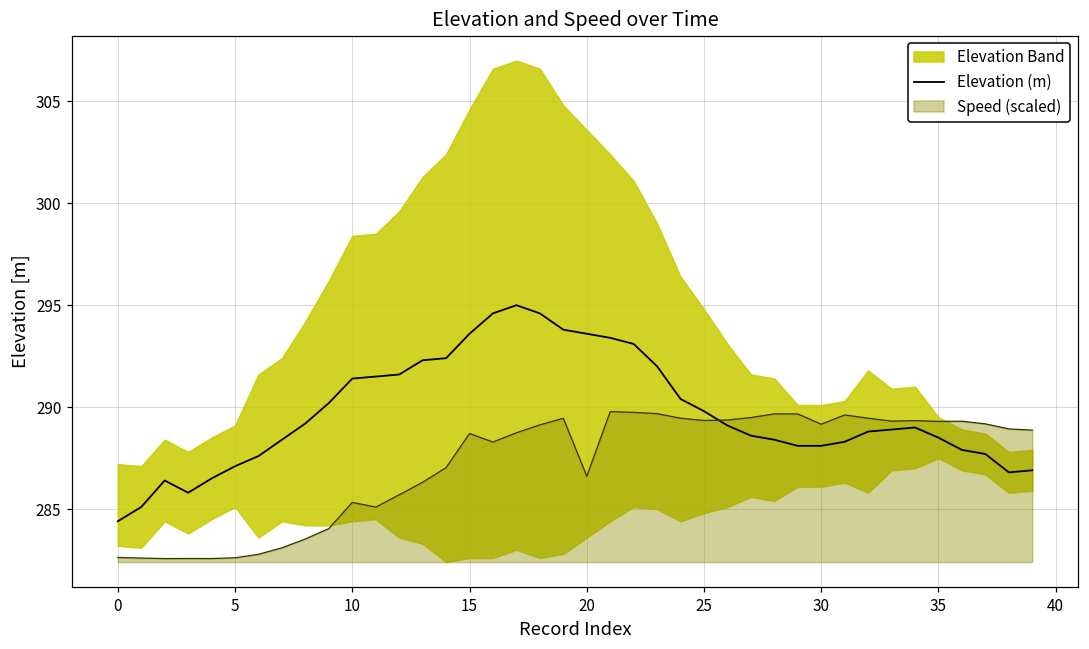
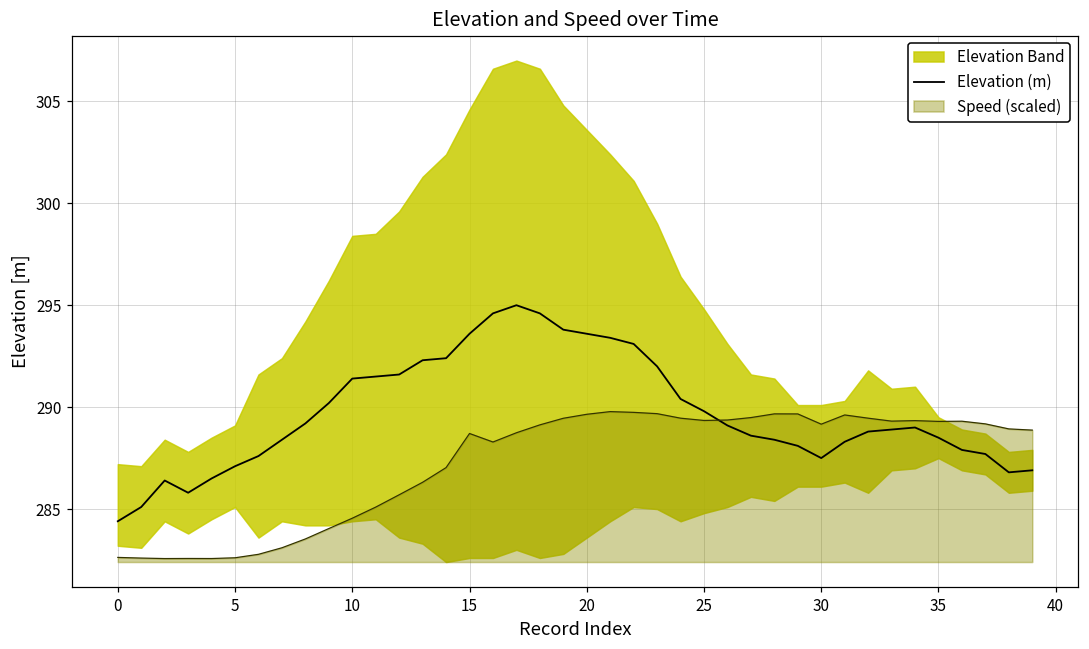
  {
    "Elevation (m)": {
      "0": 284.4,
      "5": 287.1,
      "10": 291.4,
      "15": 293.6,
      "20": 293.6,
      "25": 289.8,
-     "30": 288.1,
+     "30": 287.5,
      "35": 288.5
    },
    "Speed (scaled)": {
      "0": 282.6,
      "5": 282.6,
-     "10": 285.3,
+     "10": 284.5,
      "15": 288.7,
-     "20": 286.6,
+     "20": 289.6,
      "25": 289.3,
      "30": 289.2,
      "35": 289.3
    }
  }
